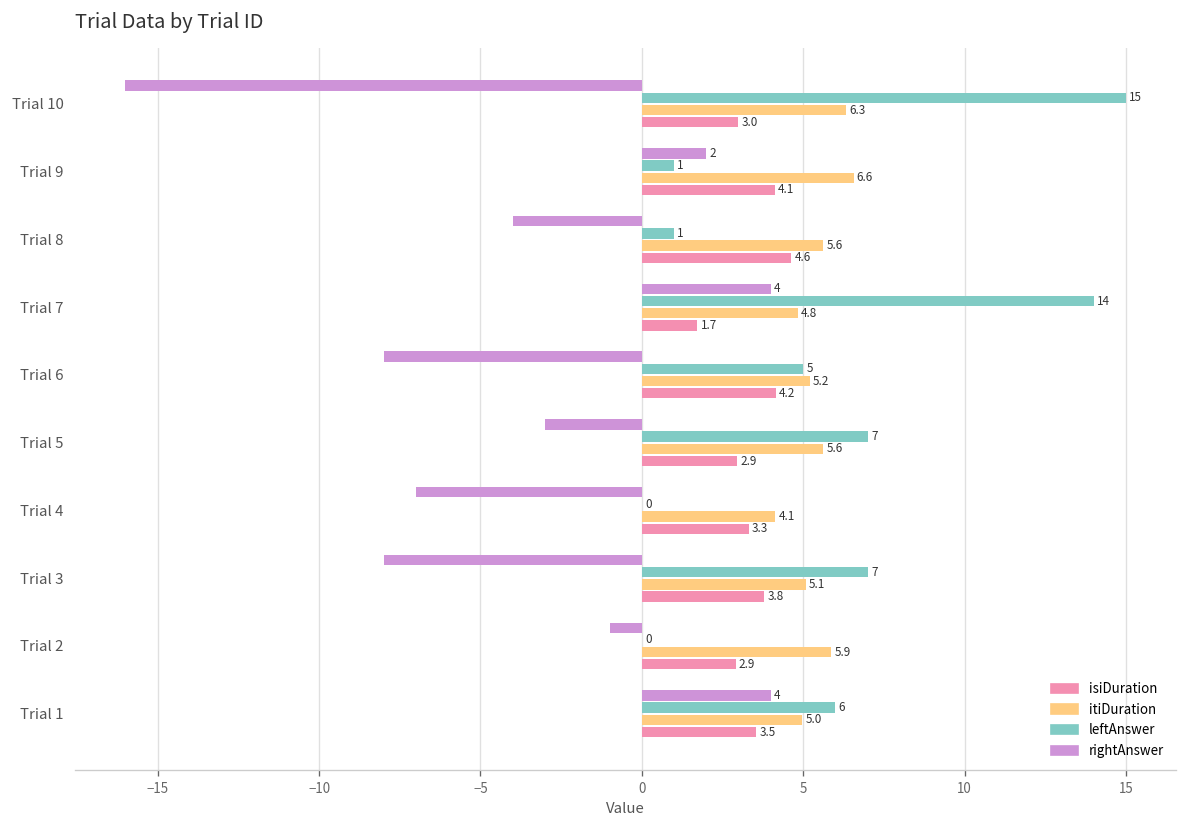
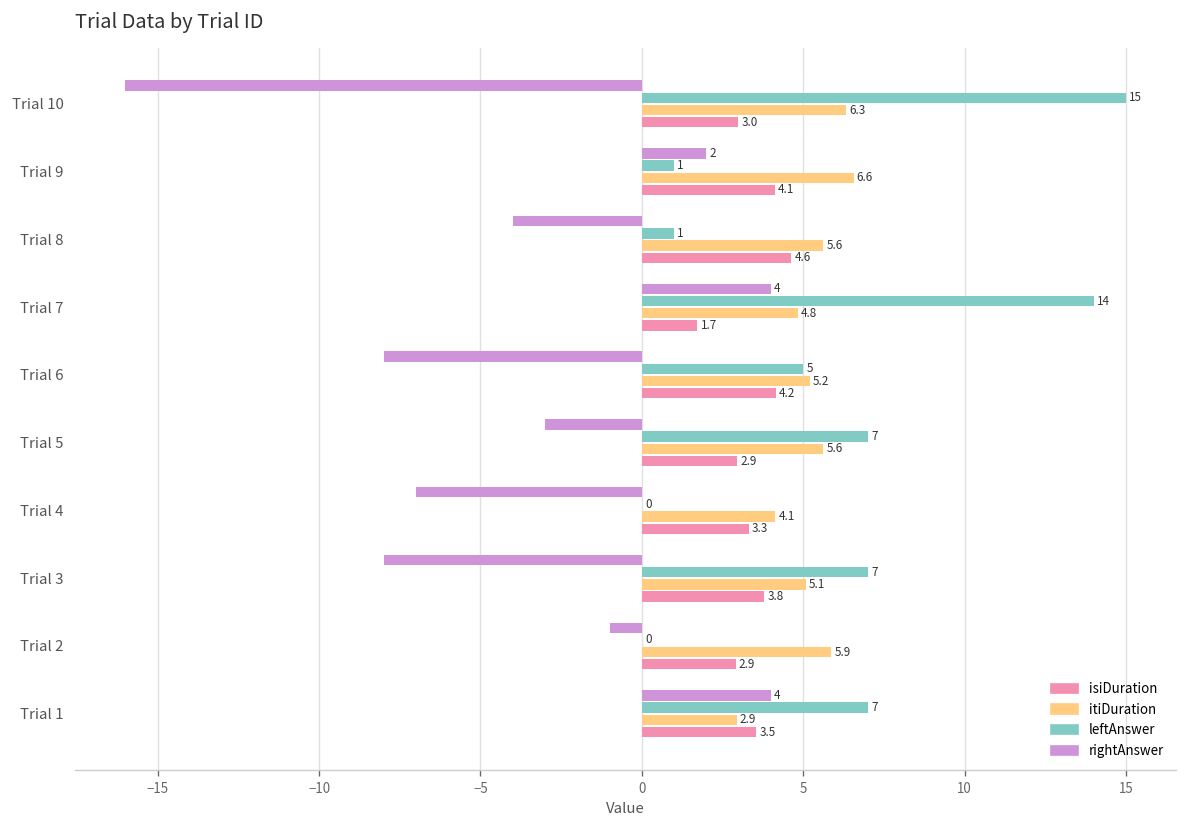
  {
    "itiDuration": {
      "Trial 10": 6.3,
      "Trial 9": 6.6,
      "Trial 8": 5.6,
      "Trial 7": 4.8,
      "Trial 6": 5.2,
      "Trial 5": 5.6,
      "Trial 4": 4.1,
      "Trial 3": 5.1,
      "Trial 2": 5.9,
-     "Trial 1": 5.0
+     "Trial 1": 2.9
    },
    "leftAnswer": {
      "Trial 10": 15,
      "Trial 9": 1,
      "Trial 8": 1,
      "Trial 7": 14,
      "Trial 6": 5,
      "Trial 5": 7,
      "Trial 4": 0,
      "Trial 3": 7,
      "Trial 2": 0,
-     "Trial 1": 6
+     "Trial 1": 7
    }
  }
